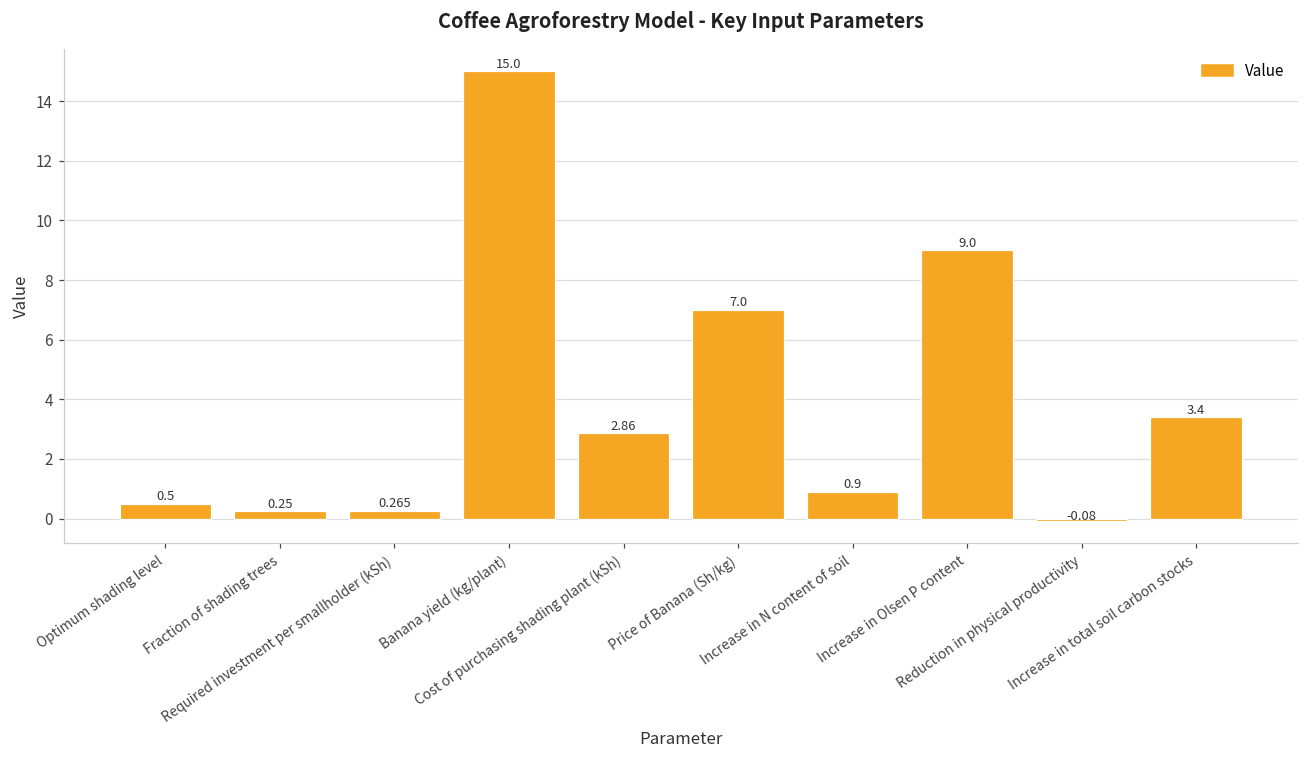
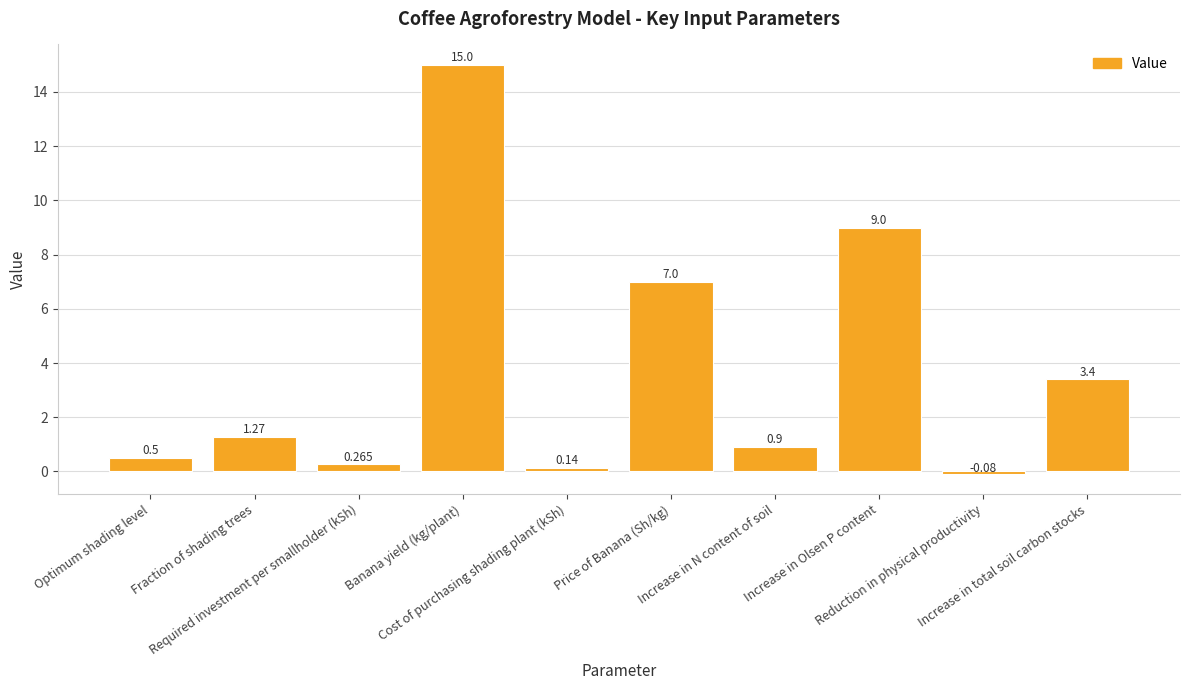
  {
    "Optimum shading level": 0.5,
-   "Fraction of shading trees": 0.25,
+   "Fraction of shading trees": 1.27,
    "Required investment per smallholder (kSh)": 0.265,
    "Banana yield (kg/plant)": 15.0,
-   "Cost of purchasing shading plant (kSh)": 2.86,
+   "Cost of purchasing shading plant (kSh)": 0.14,
    "Price of Banana (Sh/kg)": 7.0,
    "Increase in N content of soil": 0.9,
    "Increase in Olsen P content": 9.0,
    "Reduction in physical productivity": -0.08,
    "Increase in total soil carbon stocks": 3.4
  }
